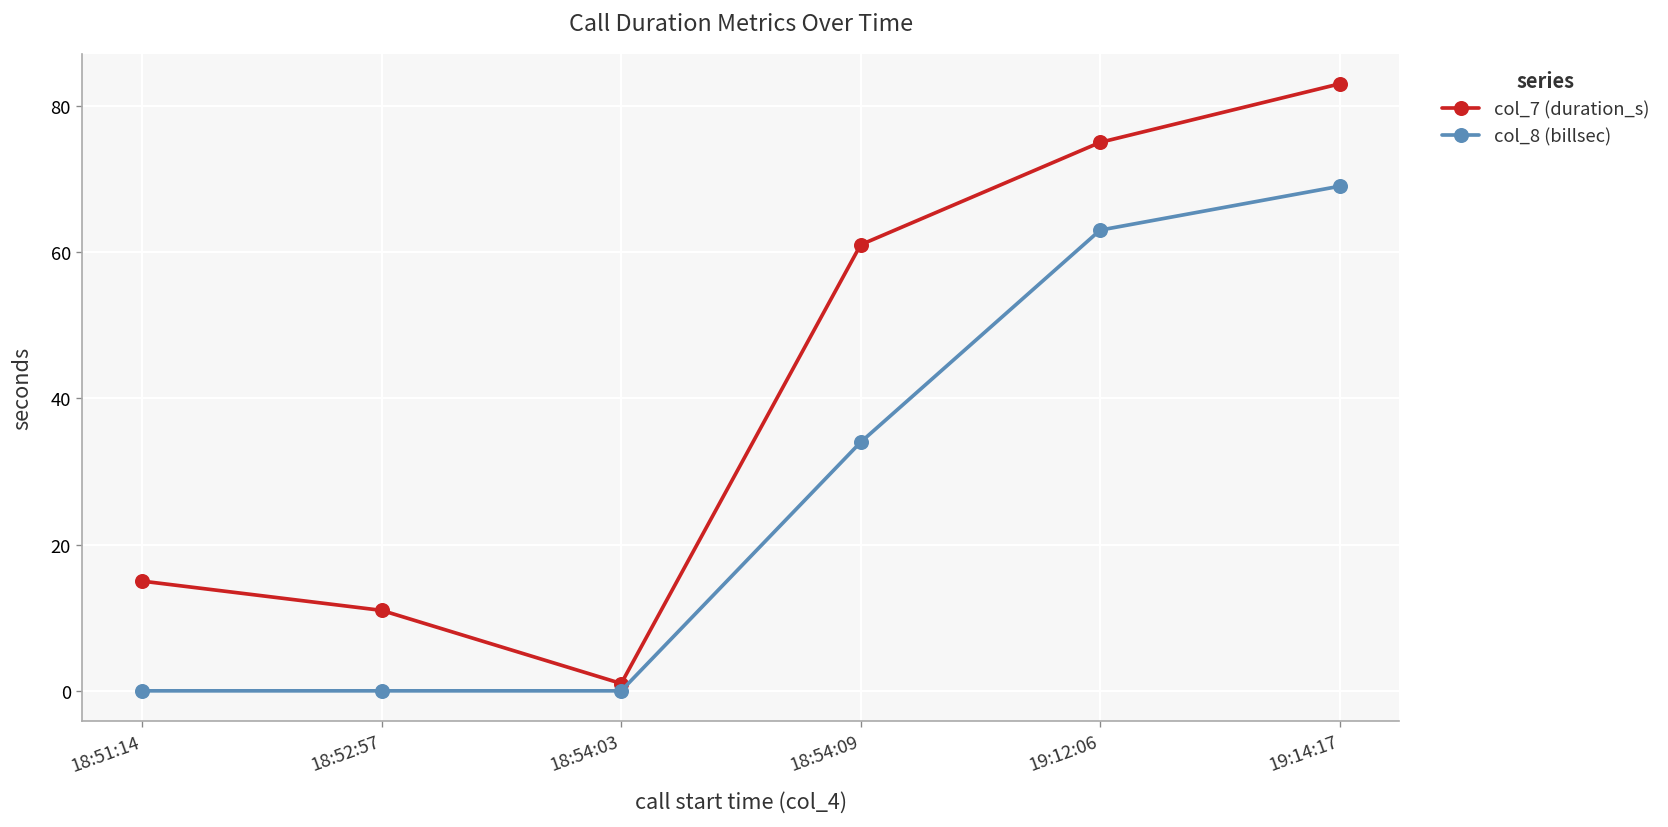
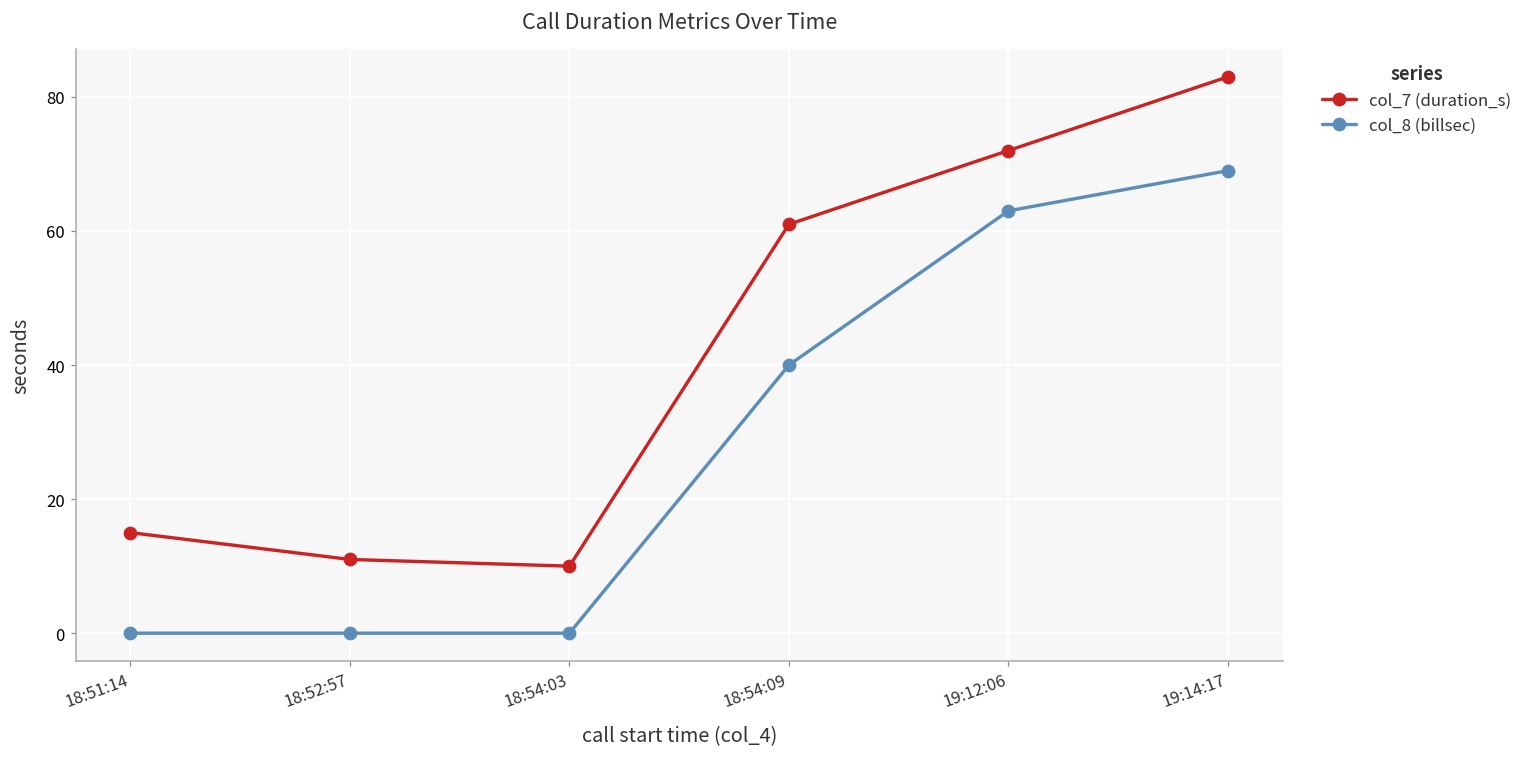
  {
    "col_7 (duration_s)": {
      "18:51:14": 15,
      "18:52:57": 11,
-     "18:54:03": 1,
+     "18:54:03": 10,
      "18:54:09": 61,
-     "19:12:06": 75,
+     "19:12:06": 72,
      "19:14:17": 83
    },
    "col_8 (billsec)": {
      "18:51:14": 0,
      "18:52:57": 0,
      "18:54:03": 0,
-     "18:54:09": 34,
+     "18:54:09": 40,
      "19:12:06": 63,
      "19:14:17": 69
    }
  }
